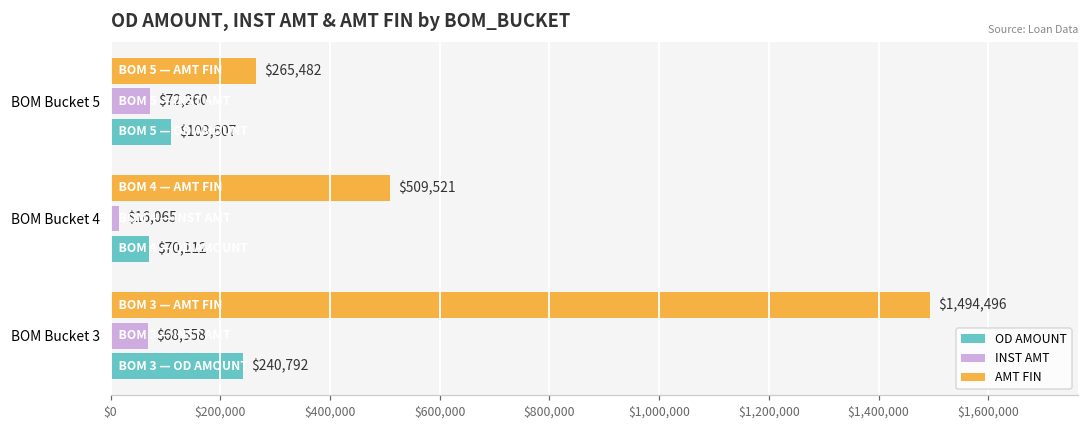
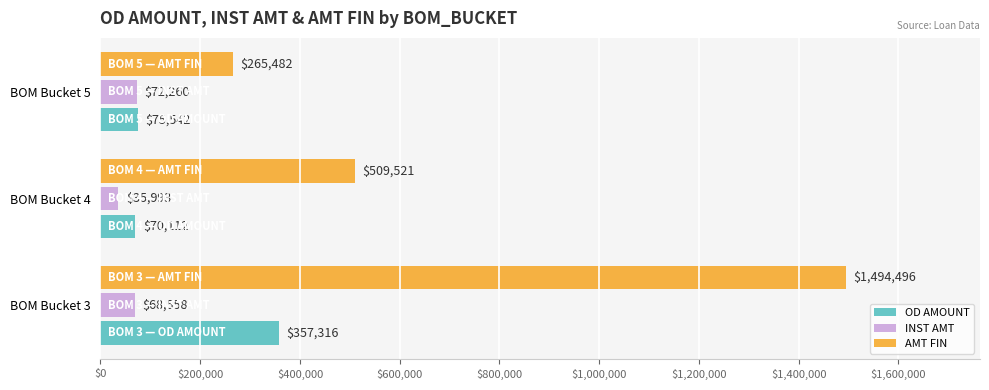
  {
    "OD AMOUNT": {
-     "BOM Bucket 5": "$109,607",
+     "BOM Bucket 5": "$75,542",
      "BOM Bucket 4": "$70,112",
-     "BOM Bucket 3": "$240,792"
+     "BOM Bucket 3": "$357,316"
    },
    "INST AMT": {
      "BOM Bucket 5": "$72,260",
-     "BOM Bucket 4": "$16,065",
+     "BOM Bucket 4": "$35,993",
      "BOM Bucket 3": "$68,558"
    },
    "AMT FIN": {
      "BOM Bucket 5": "$265,482",
      "BOM Bucket 4": "$509,521",
      "BOM Bucket 3": "$1,494,496"
    }
  }
